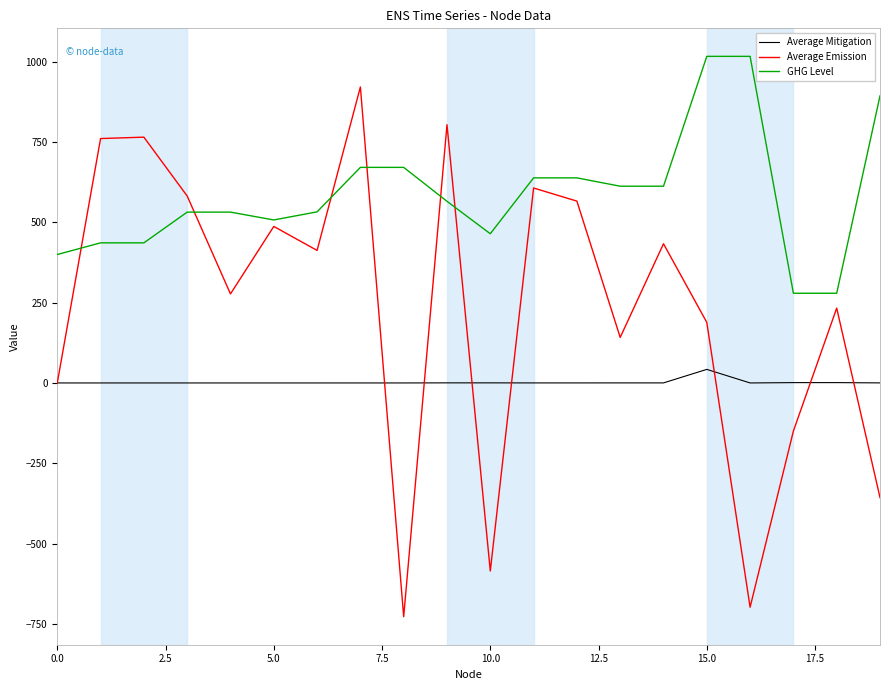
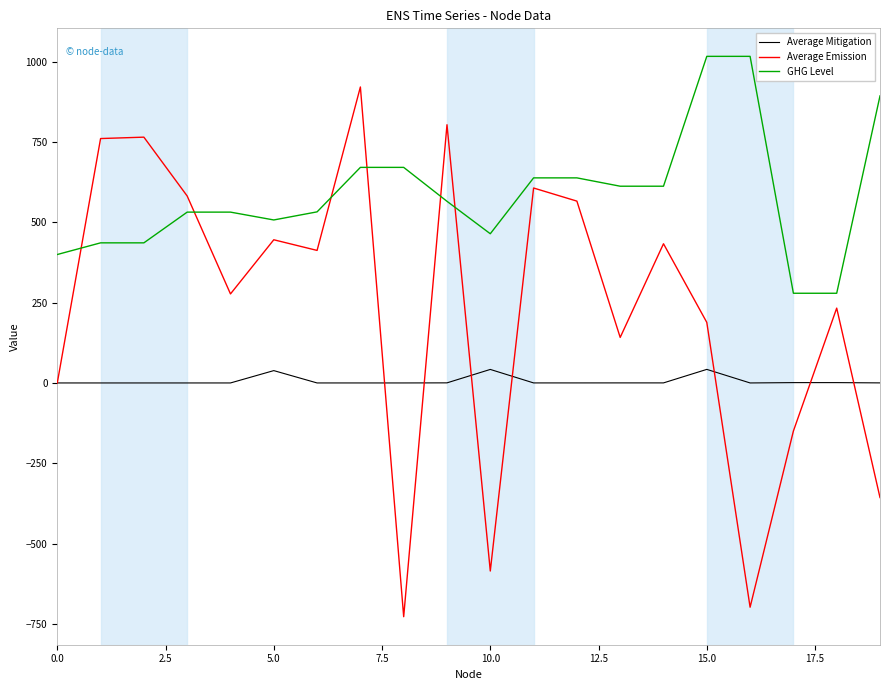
  {
    "Average Mitigation": {
-     "5.0": 0,
-     "10.0": 0,
+     "5.0": 40,
+     "10.0": 40,
      "15.0": 40
    },
    "Average Emission": {
-     "5.0": 490,
+     "5.0": 450,
      "10.0": -590,
      "15.0": 190
    },
    "GHG Level": {
      "0.0": 400,
      "5.0": 510,
      "10.0": 460,
      "15.0": 1020
    }
  }
